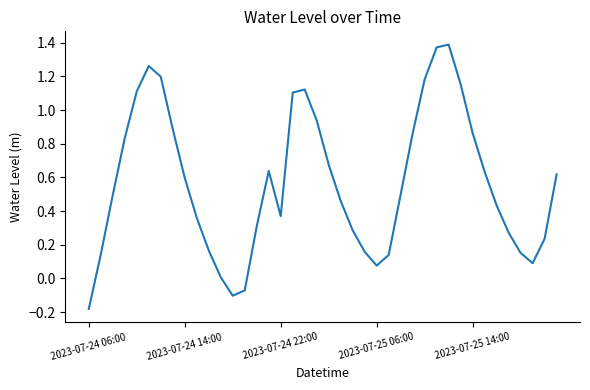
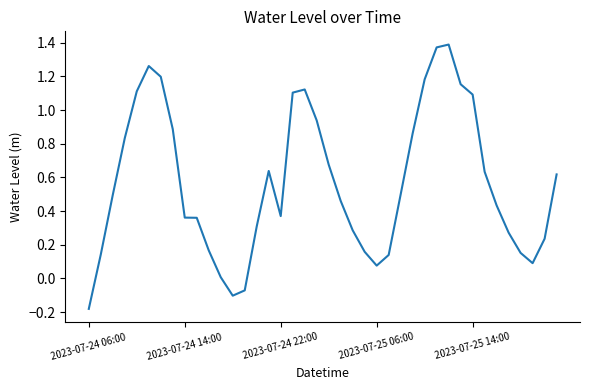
  {
    "2023-07-24 06:00": -0.18,
-   "2023-07-24 14:00": 0.60,
+   "2023-07-24 14:00": 0.36,
    "2023-07-24 22:00": 0.37,
    "2023-07-25 06:00": 0.08,
-   "2023-07-25 14:00": 0.86
+   "2023-07-25 14:00": 1.09
  }
